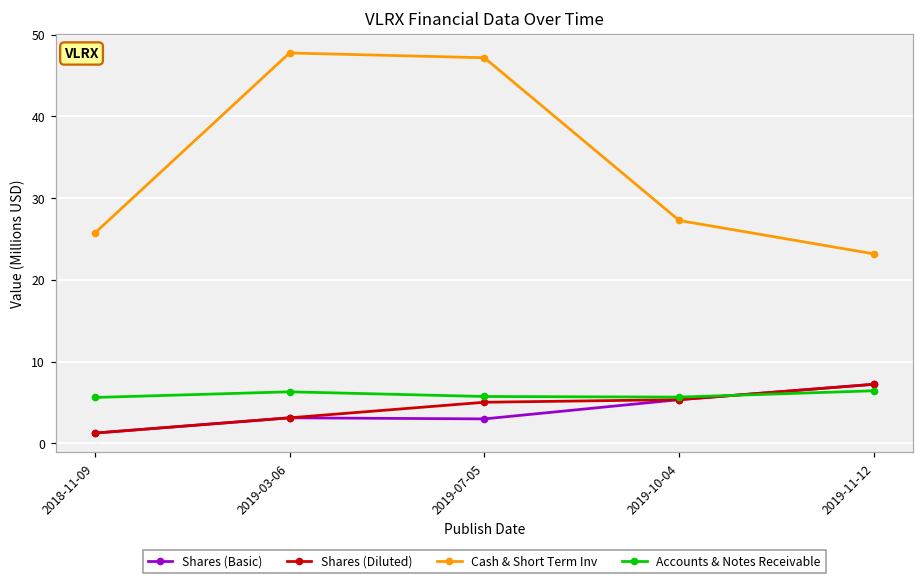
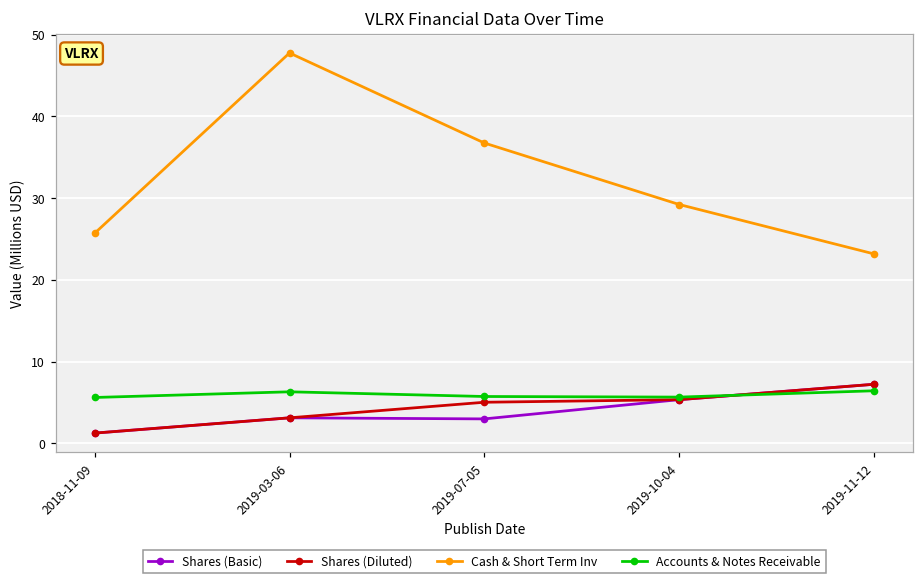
  {
    "Shares (Basic)": {
      "2019-07-05": 3
    },
    "Shares (Diluted)": {
      "2019-07-05": 5
    },
    "Cash & Short Term Inv": {
      "2018-11-09": 26,
      "2019-03-06": 48,
-     "2019-07-05": 47,
-     "2019-10-04": 27,
+     "2019-07-05": 37,
+     "2019-10-04": 29,
      "2019-11-12": 23
    },
    "Accounts & Notes Receivable": {
      "2018-11-09": 6,
      "2019-03-06": 6,
      "2019-07-05": 6,
      "2019-11-12": 6
    }
  }
